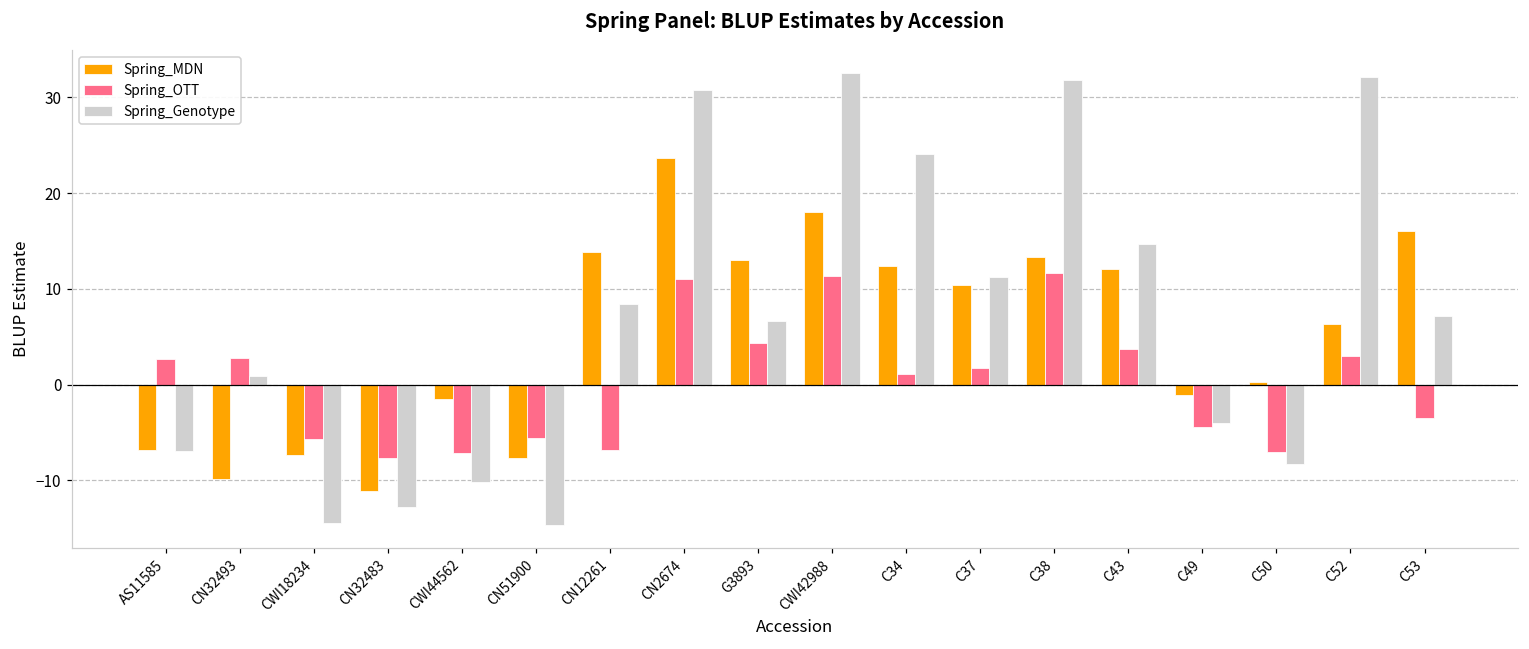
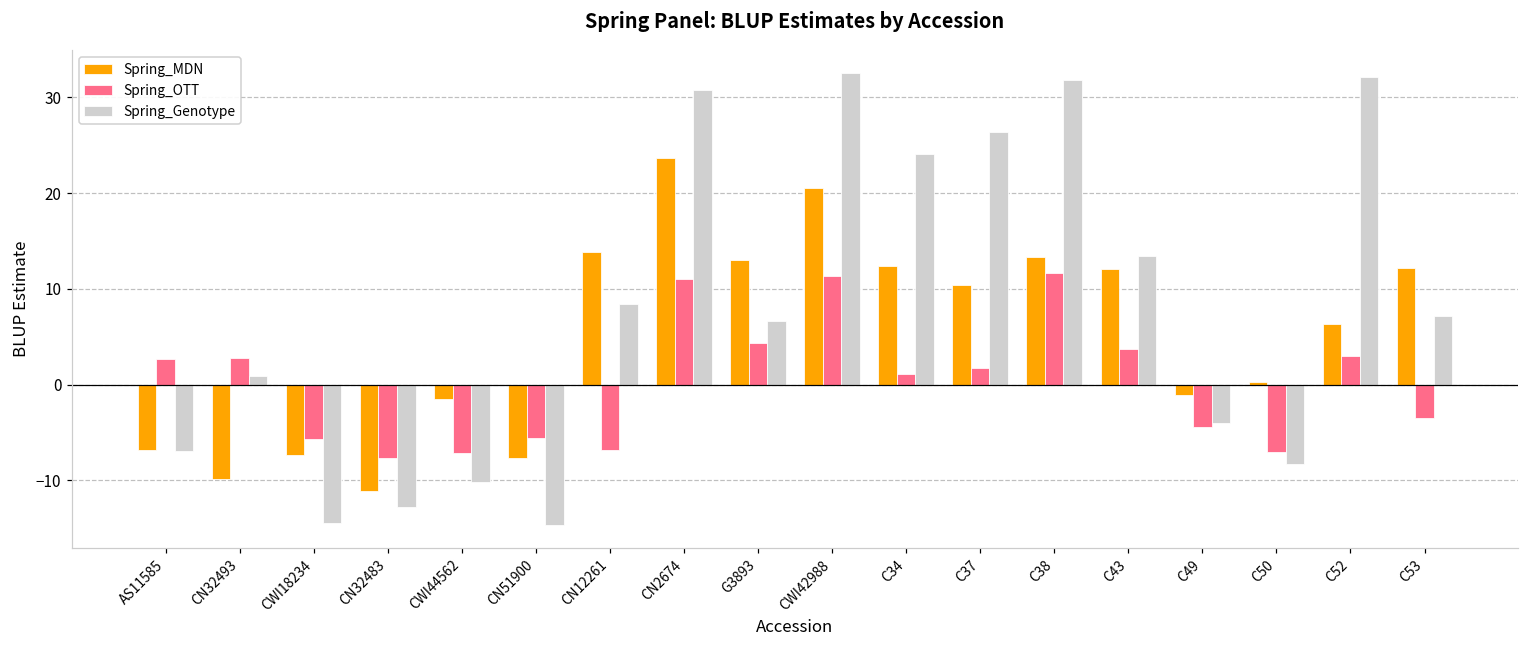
  {
    "Spring_MDN": {
      "AS11585": -7,
      "CN32493": -10,
      "CWI18234": -7,
      "CN32483": -11,
      "CWI44562": -1,
      "CN51900": -8,
      "CN12261": 14,
      "CN2674": 24,
      "G3893": 13,
-     "CWI42988": 18,
+     "CWI42988": 20,
      "C34": 12,
      "C37": 10,
      "C38": 13,
      "C43": 12,
      "C49": -1,
      "C52": 6,
-     "C53": 16
+     "C53": 12
    },
    "Spring_OTT": {
      "AS11585": 3,
      "CN32493": 3,
      "CWI18234": -6,
      "CN32483": -8,
      "CWI44562": -7,
      "CN51900": -6,
      "CN12261": -7,
      "CN2674": 11,
      "G3893": 4,
      "CWI42988": 11,
      "C34": 1,
      "C37": 2,
      "C38": 12,
      "C43": 4,
      "C49": -4,
      "C50": -7,
      "C52": 3,
      "C53": -3
    },
    "Spring_Genotype": {
      "AS11585": -7,
      "CN32493": 1,
      "CWI18234": -14,
      "CN32483": -13,
      "CWI44562": -10,
      "CN51900": -15,
      "CN12261": 8,
      "CN2674": 31,
      "G3893": 7,
      "CWI42988": 33,
      "C34": 24,
-     "C37": 11,
+     "C37": 26,
      "C38": 32,
-     "C43": 15,
+     "C43": 13,
      "C49": -4,
      "C50": -8,
      "C52": 32,
      "C53": 7
    }
  }
